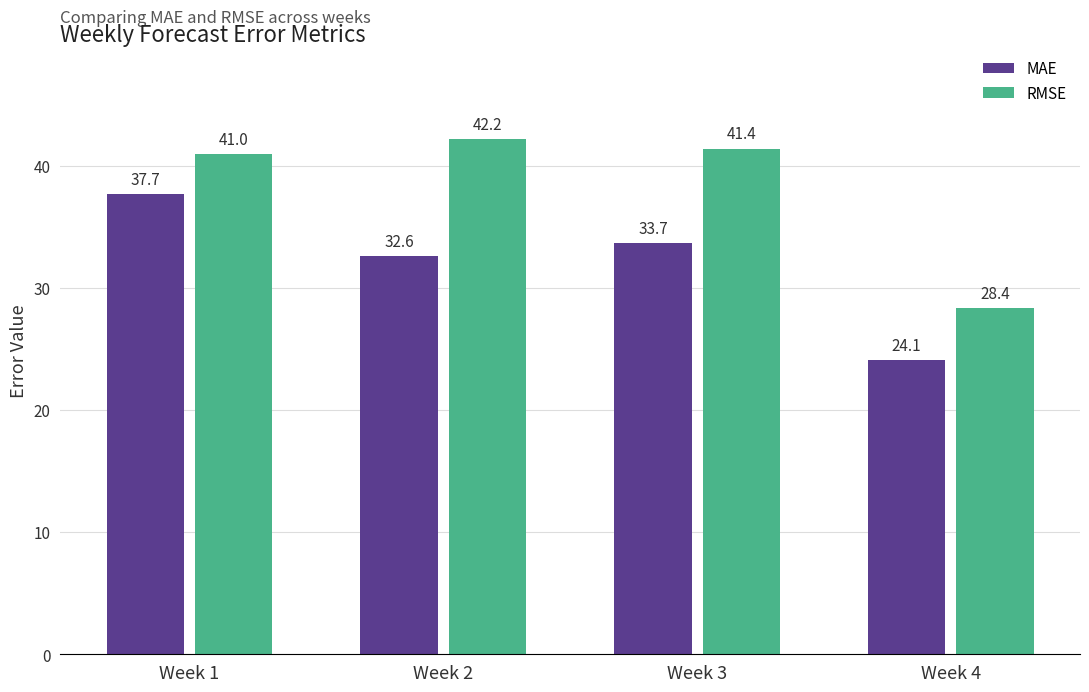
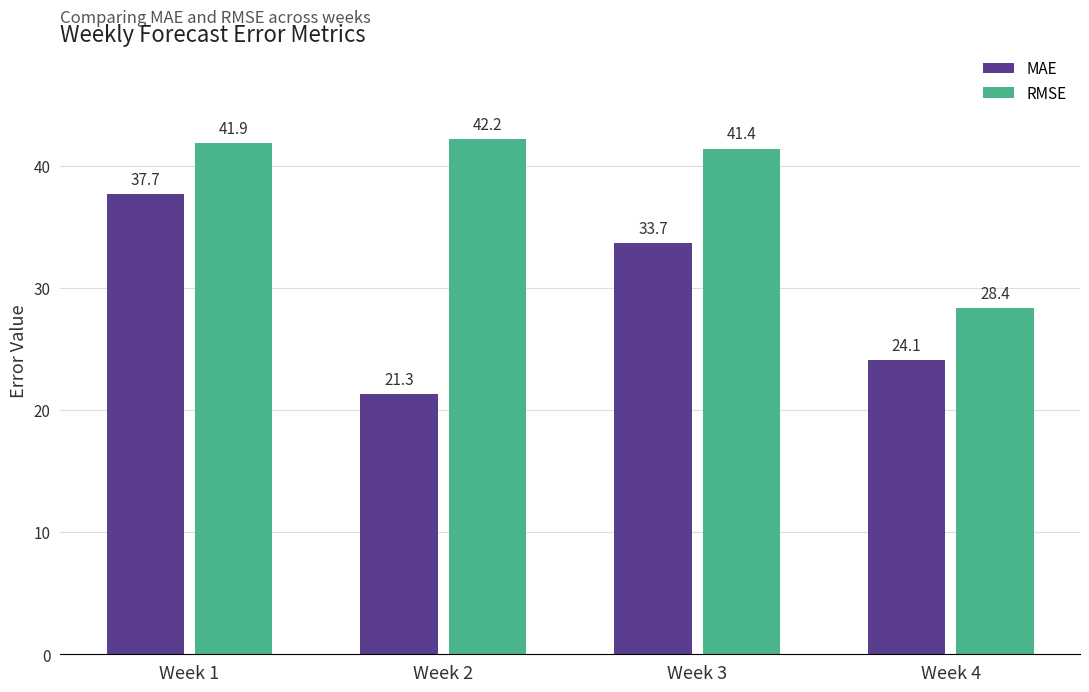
  {
    "MAE": {
      "Week 1": 37.7,
-     "Week 2": 32.6,
+     "Week 2": 21.3,
      "Week 3": 33.7,
      "Week 4": 24.1
    },
    "RMSE": {
-     "Week 1": 41.0,
+     "Week 1": 41.9,
      "Week 2": 42.2,
      "Week 3": 41.4,
      "Week 4": 28.4
    }
  }
